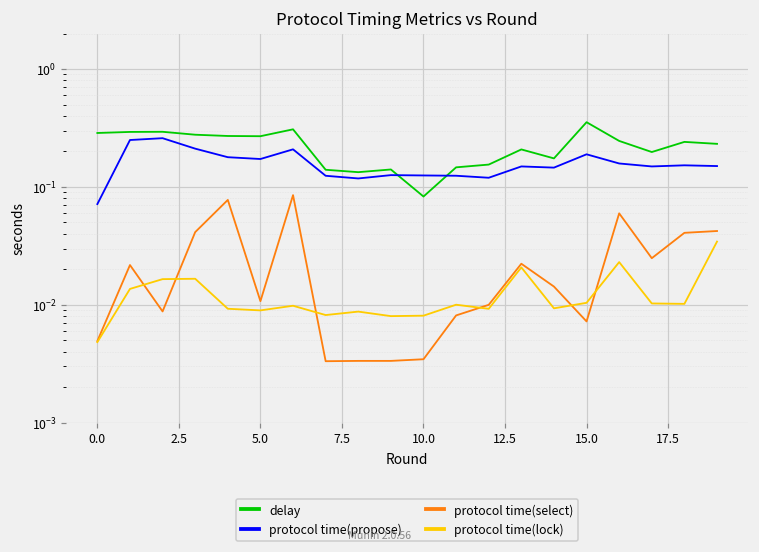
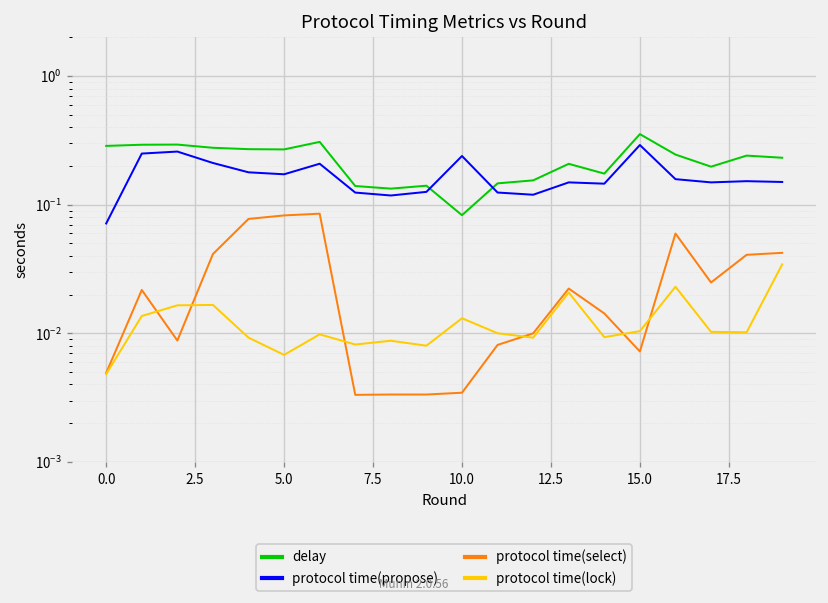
  {
    "delay": {
      "0.0": 0.29,
      "5.0": 0.27,
      "10.0": 0.08,
      "15.0": 0.35
    },
    "protocol time(propose)": {
      "0.0": 0.07,
      "5.0": 0.17,
-     "10.0": 0.13,
-     "15.0": 0.19
+     "10.0": 0.24,
+     "15.0": 0.29
    },
    "protocol time(select)": {
-     "5.0": 0.011,
+     "5.0": 0.08,
      "10.0": 0.0035,
      "15.0": 0.007
    },
    "protocol time(lock)": {
-     "5.0": 0.009,
-     "10.0": 0.008,
+     "5.0": 0.007,
+     "10.0": 0.013,
      "15.0": 0.010
    }
  }
